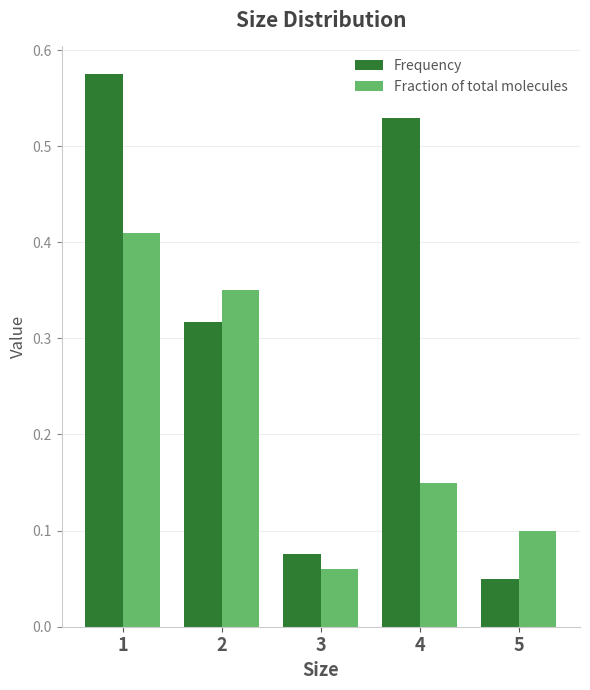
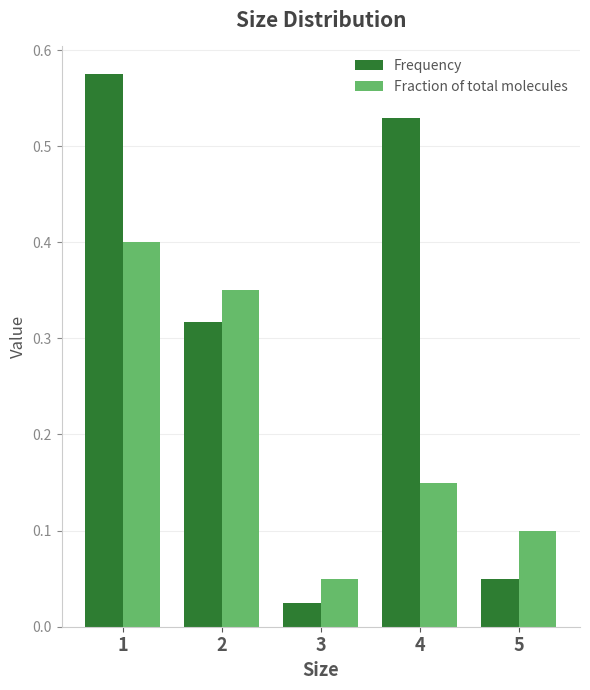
  {
    "Frequency": {
      "1": 0.58,
      "2": 0.32,
-     "3": 0.08,
+     "3": 0.03,
      "4": 0.53,
      "5": 0.05
    },
    "Fraction of total molecules": {
-     "1": 0.41,
+     "1": 0.40,
      "2": 0.35,
-     "3": 0.06,
+     "3": 0.05,
      "4": 0.15,
      "5": 0.10
    }
  }
